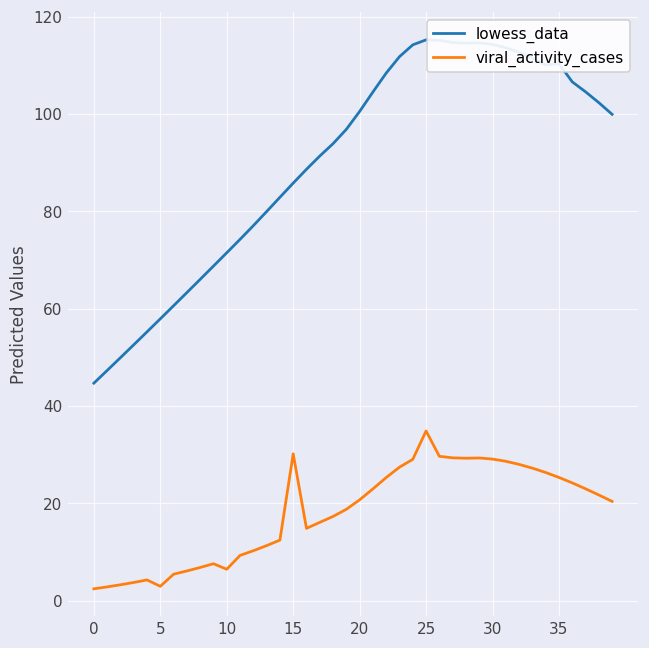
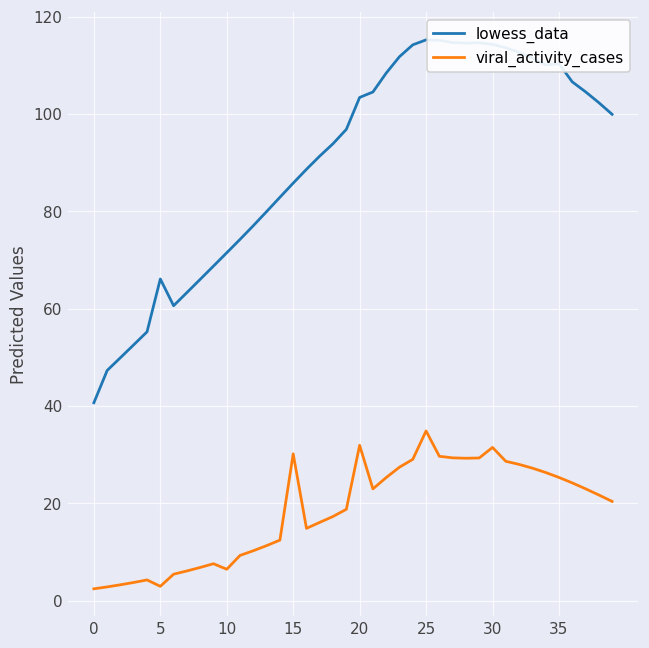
  {
    "lowess_data": {
-     "0": 45,
-     "5": 58,
+     "0": 41,
+     "5": 66,
      "10": 71,
      "15": 86,
-     "20": 101,
+     "20": 103,
      "25": 115
    },
    "viral_activity_cases": {
      "0": 2,
      "5": 3,
      "10": 6,
      "15": 30,
-     "20": 21,
+     "20": 32,
      "25": 35,
-     "30": 29,
+     "30": 31,
      "35": 25
    }
  }
